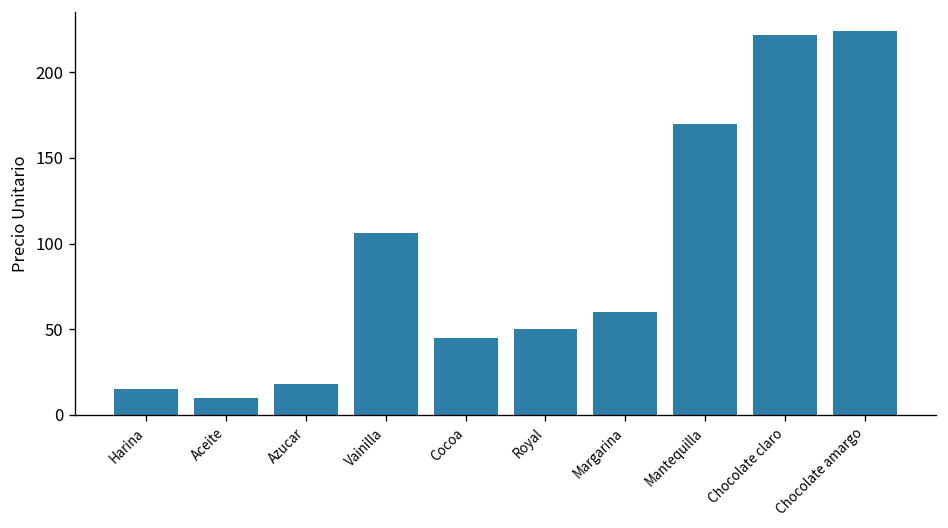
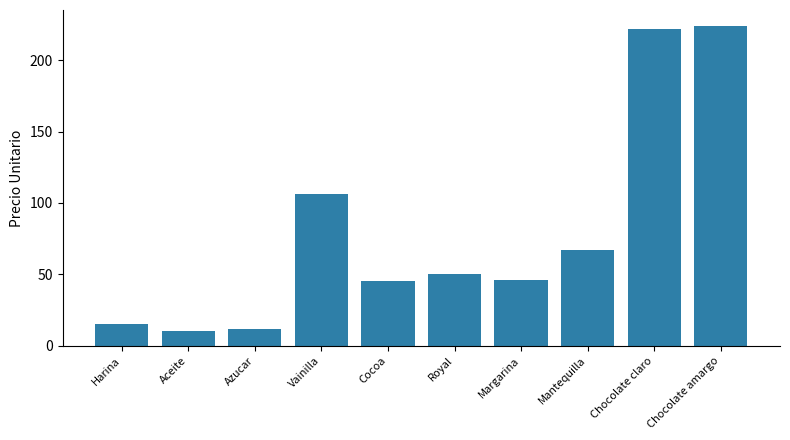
  {
    "Harina": 15,
    "Aceite": 10,
-   "Azucar": 18,
+   "Azucar": 12,
    "Vainilla": 106,
    "Cocoa": 45,
    "Royal": 50,
-   "Margarina": 60,
-   "Mantequilla": 170,
+   "Margarina": 46,
+   "Mantequilla": 67,
    "Chocolate claro": 222,
    "Chocolate amargo": 224
  }
